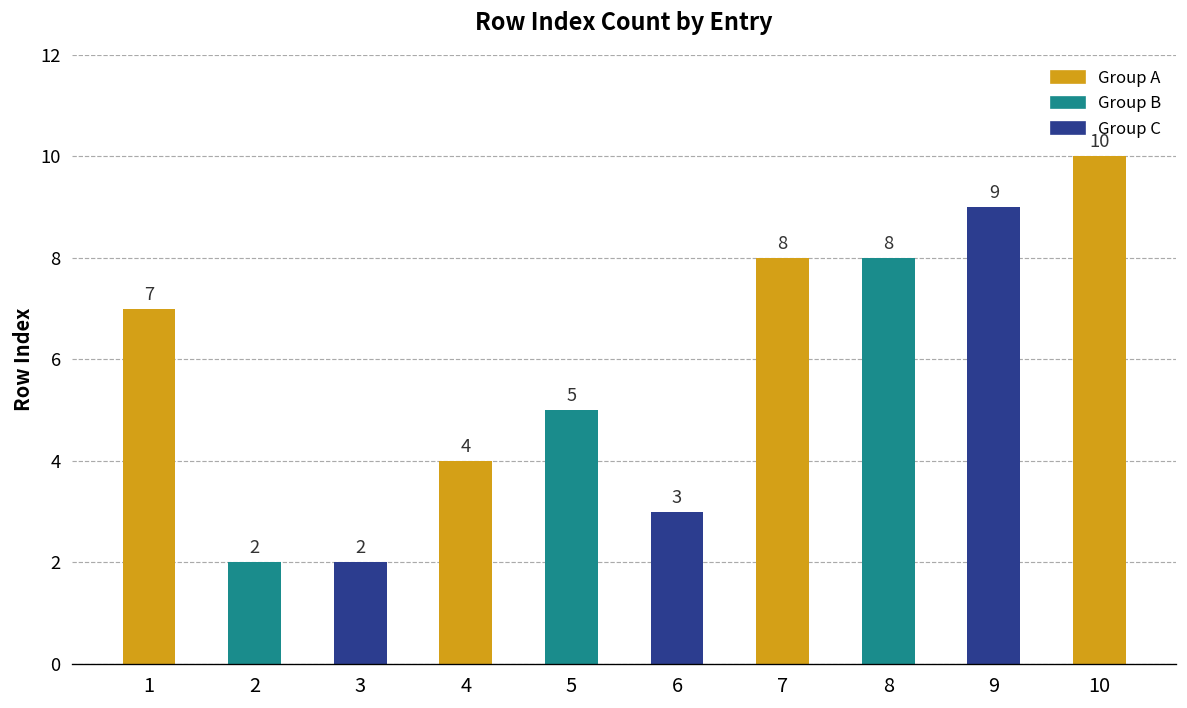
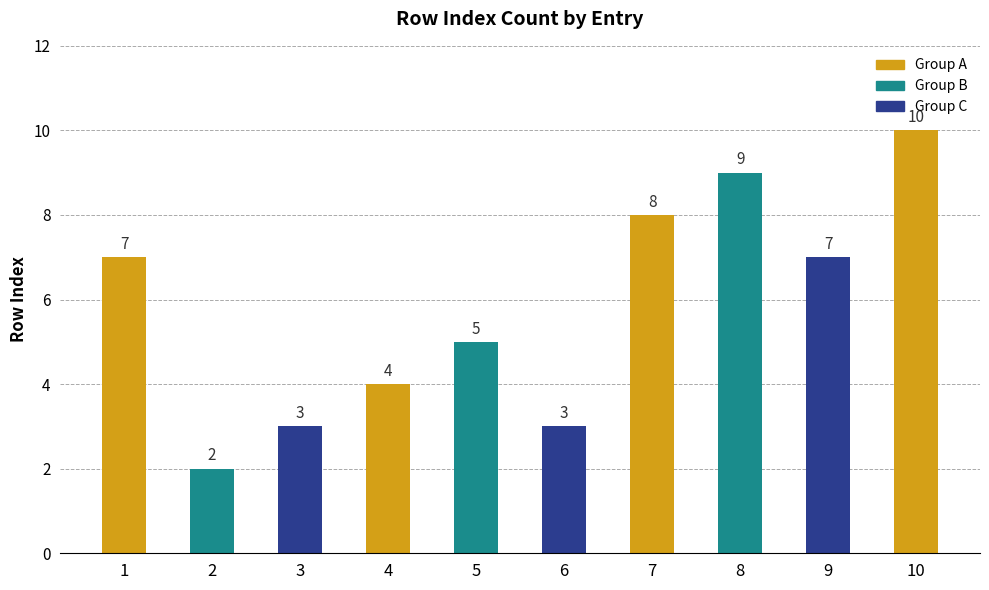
  {
    "1": 7,
    "2": 2,
-   "3": 2,
+   "3": 3,
    "4": 4,
    "5": 5,
    "6": 3,
    "7": 8,
-   "8": 8,
-   "9": 9,
+   "8": 9,
+   "9": 7,
    "10": 10
  }
